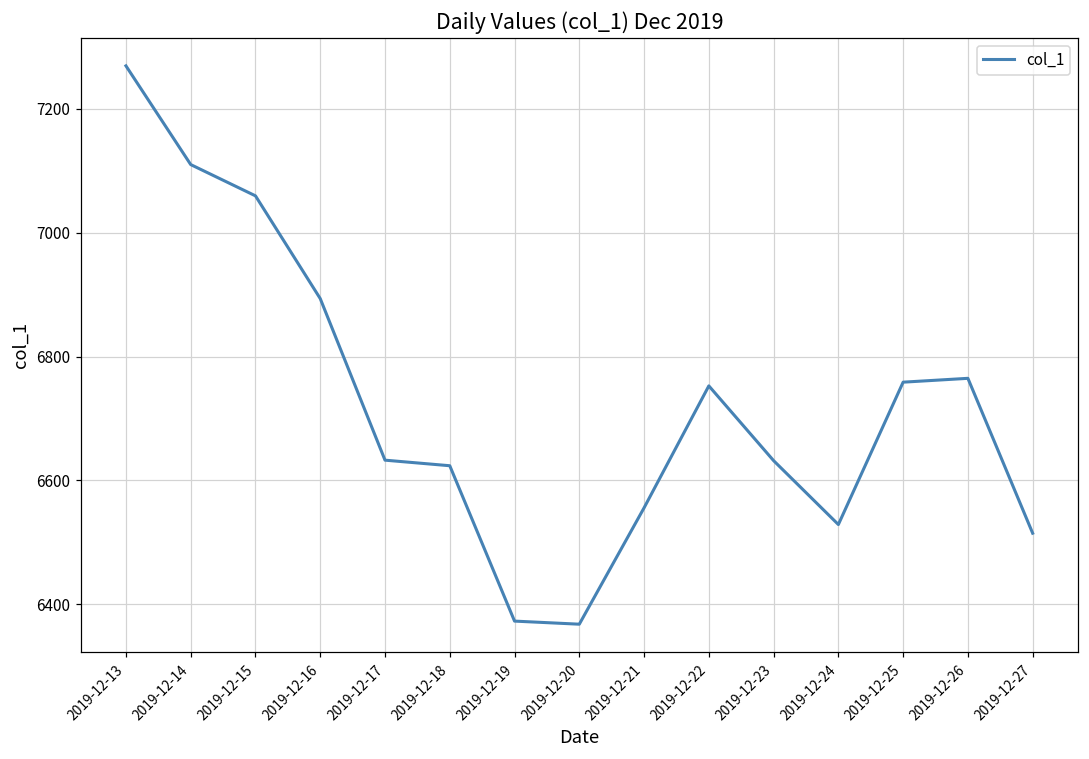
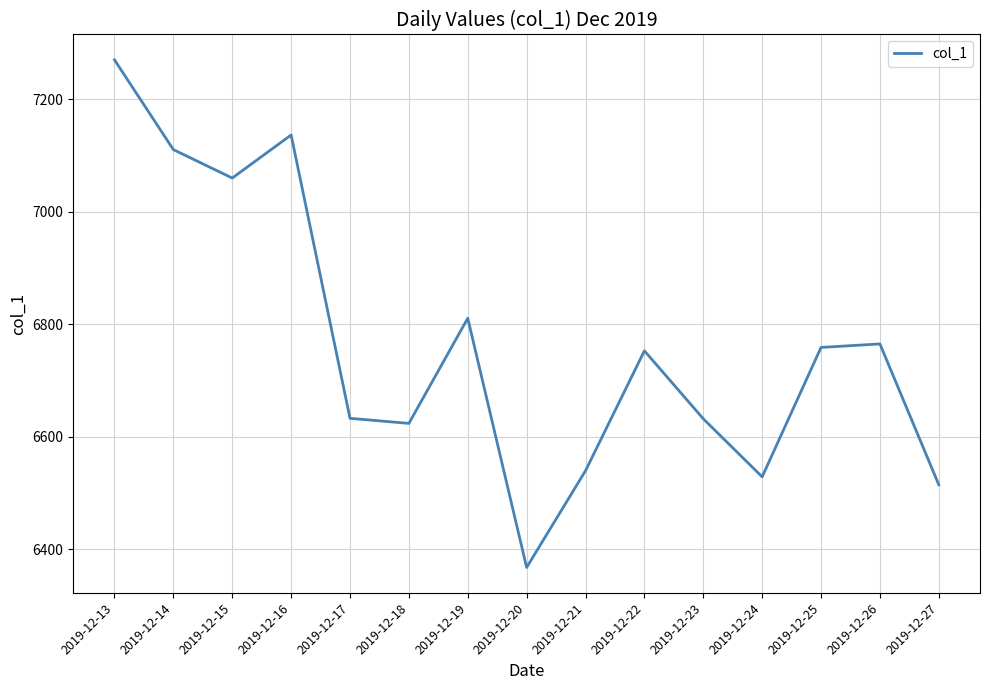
  {
    "2019-12-13": 7270,
    "2019-12-14": 7110,
    "2019-12-15": 7060,
-   "2019-12-16": 6890,
+   "2019-12-16": 7140,
    "2019-12-17": 6630,
    "2019-12-18": 6620,
-   "2019-12-19": 6370,
+   "2019-12-19": 6810,
    "2019-12-20": 6370,
-   "2019-12-21": 6560,
+   "2019-12-21": 6540,
    "2019-12-22": 6750,
    "2019-12-23": 6630,
    "2019-12-24": 6530,
    "2019-12-25": 6760,
    "2019-12-26": 6760,
    "2019-12-27": 6510
  }
